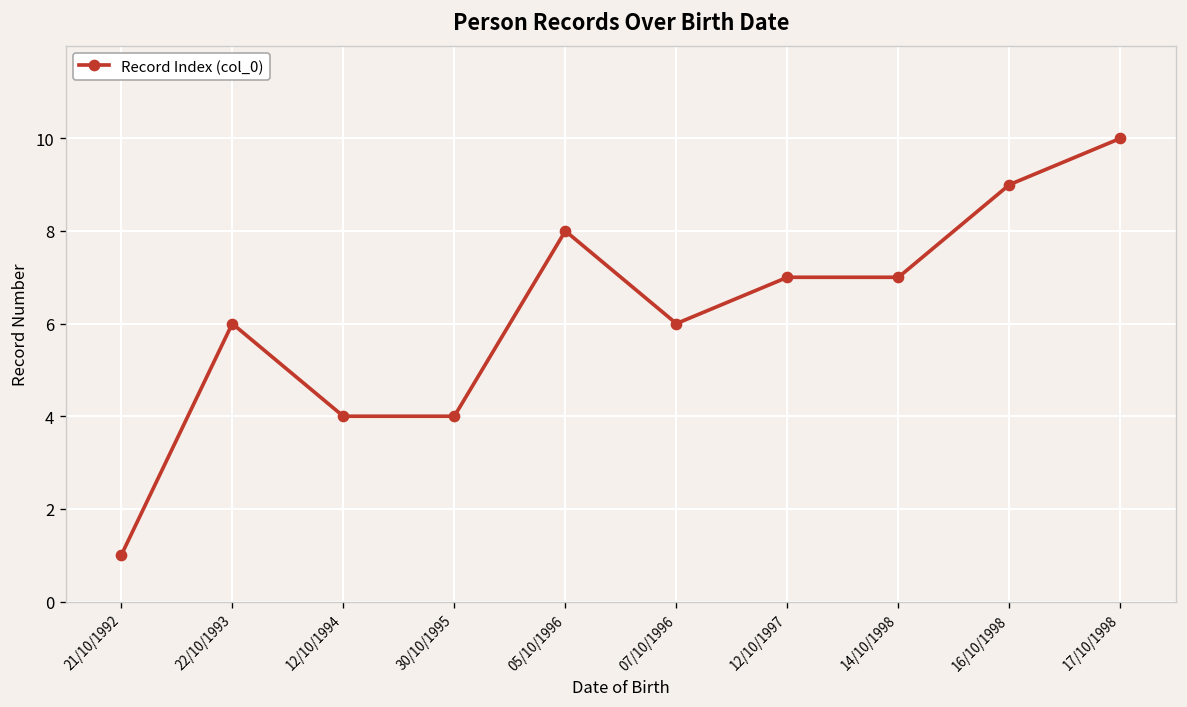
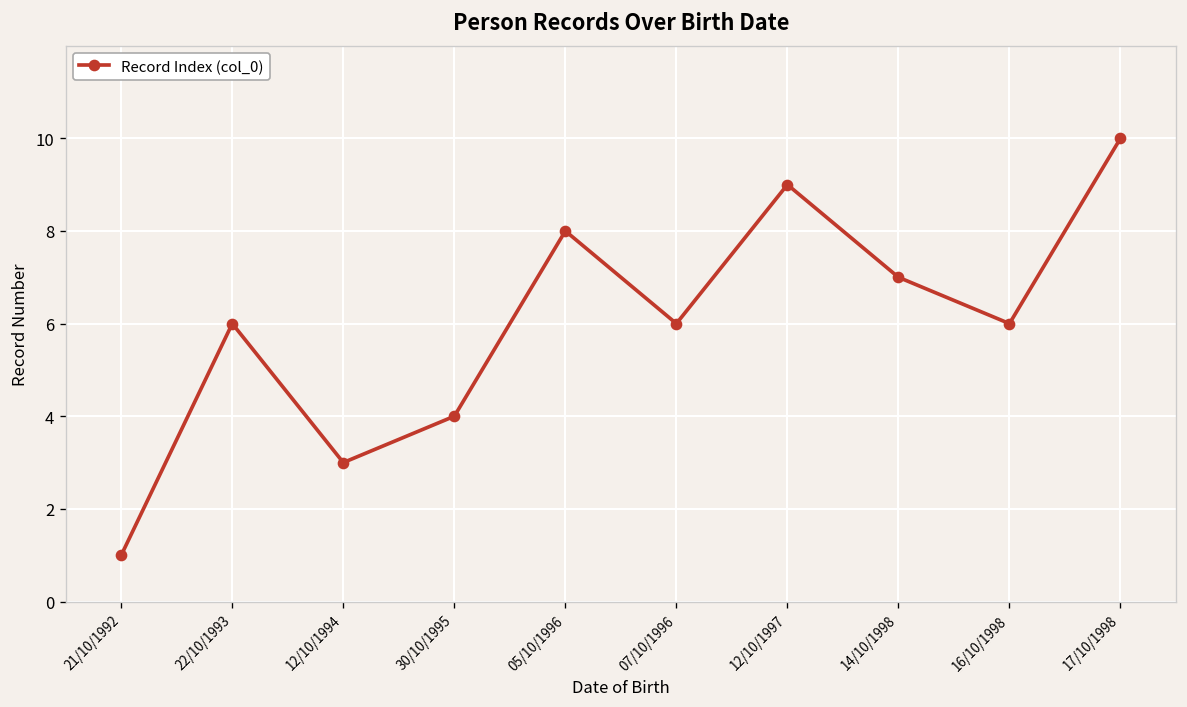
  {
    "21/10/1992": 1,
    "22/10/1993": 6,
-   "12/10/1994": 4,
+   "12/10/1994": 3,
    "30/10/1995": 4,
    "05/10/1996": 8,
    "07/10/1996": 6,
-   "12/10/1997": 7,
+   "12/10/1997": 9,
    "14/10/1998": 7,
-   "16/10/1998": 9,
+   "16/10/1998": 6,
    "17/10/1998": 10
  }
